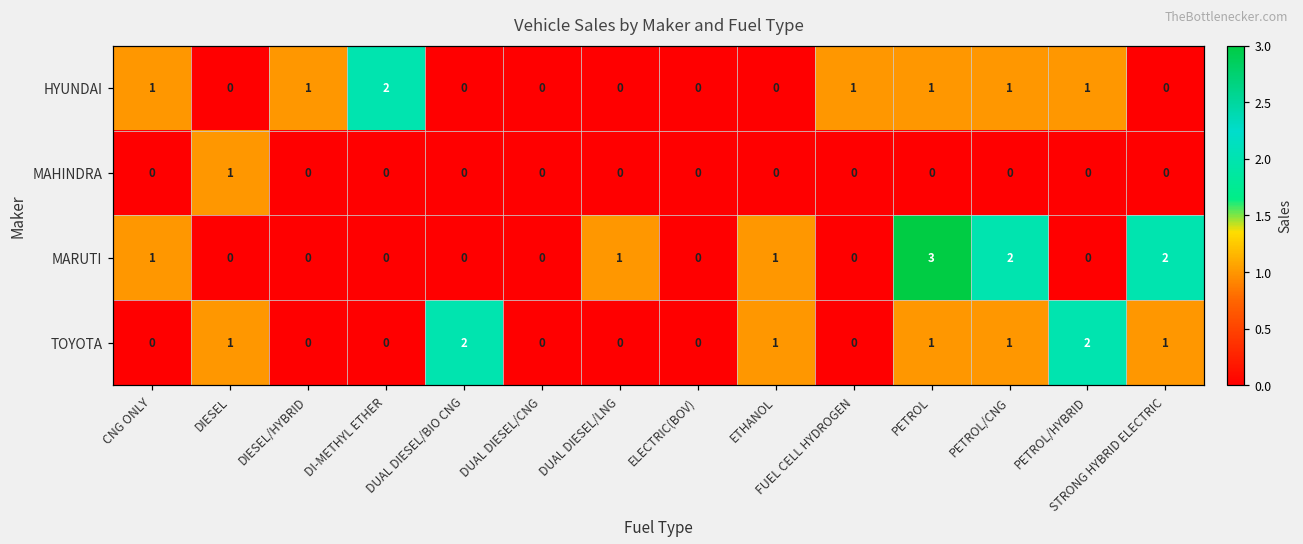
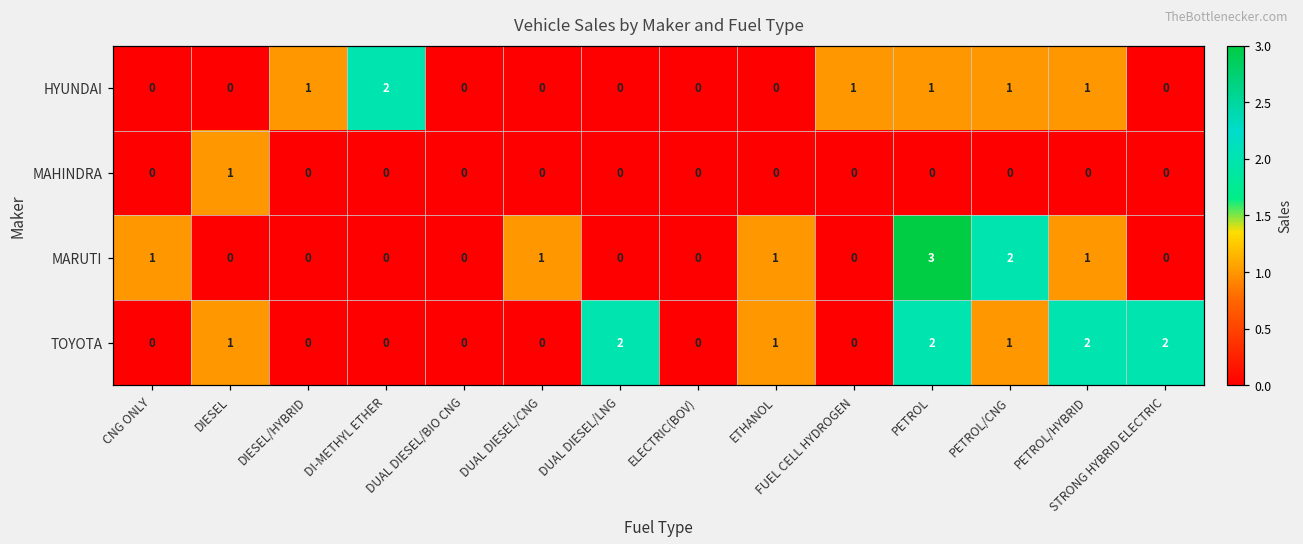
  {
    "HYUNDAI": {
-     "CNG ONLY": 1,
+     "CNG ONLY": 0,
      "DIESEL": 0,
      "DIESEL/HYBRID": 1,
      "DI-METHYL ETHER": 2,
      "DUAL DIESEL/BIO CNG": 0,
      "DUAL DIESEL/CNG": 0,
      "DUAL DIESEL/LNG": 0,
      "ELECTRIC(BOV)": 0,
      "ETHANOL": 0,
      "FUEL CELL HYDROGEN": 1,
      "PETROL": 1,
      "PETROL/CNG": 1,
      "PETROL/HYBRID": 1,
      "STRONG HYBRID ELECTRIC": 0
    },
    "MAHINDRA": {
      "CNG ONLY": 0,
      "DIESEL": 1,
      "DIESEL/HYBRID": 0,
      "DI-METHYL ETHER": 0,
      "DUAL DIESEL/BIO CNG": 0,
      "DUAL DIESEL/CNG": 0,
      "DUAL DIESEL/LNG": 0,
      "ELECTRIC(BOV)": 0,
      "ETHANOL": 0,
      "FUEL CELL HYDROGEN": 0,
      "PETROL": 0,
      "PETROL/CNG": 0,
      "PETROL/HYBRID": 0,
      "STRONG HYBRID ELECTRIC": 0
    },
    "MARUTI": {
      "CNG ONLY": 1,
      "DIESEL": 0,
      "DIESEL/HYBRID": 0,
      "DI-METHYL ETHER": 0,
      "DUAL DIESEL/BIO CNG": 0,
-     "DUAL DIESEL/CNG": 0,
-     "DUAL DIESEL/LNG": 1,
+     "DUAL DIESEL/CNG": 1,
+     "DUAL DIESEL/LNG": 0,
      "ELECTRIC(BOV)": 0,
      "ETHANOL": 1,
      "FUEL CELL HYDROGEN": 0,
      "PETROL": 3,
      "PETROL/CNG": 2,
-     "PETROL/HYBRID": 0,
-     "STRONG HYBRID ELECTRIC": 2
+     "PETROL/HYBRID": 1,
+     "STRONG HYBRID ELECTRIC": 0
    },
    "TOYOTA": {
      "CNG ONLY": 0,
      "DIESEL": 1,
      "DIESEL/HYBRID": 0,
      "DI-METHYL ETHER": 0,
-     "DUAL DIESEL/BIO CNG": 2,
+     "DUAL DIESEL/BIO CNG": 0,
      "DUAL DIESEL/CNG": 0,
-     "DUAL DIESEL/LNG": 0,
+     "DUAL DIESEL/LNG": 2,
      "ELECTRIC(BOV)": 0,
      "ETHANOL": 1,
      "FUEL CELL HYDROGEN": 0,
-     "PETROL": 1,
+     "PETROL": 2,
      "PETROL/CNG": 1,
      "PETROL/HYBRID": 2,
-     "STRONG HYBRID ELECTRIC": 1
+     "STRONG HYBRID ELECTRIC": 2
    }
  }
